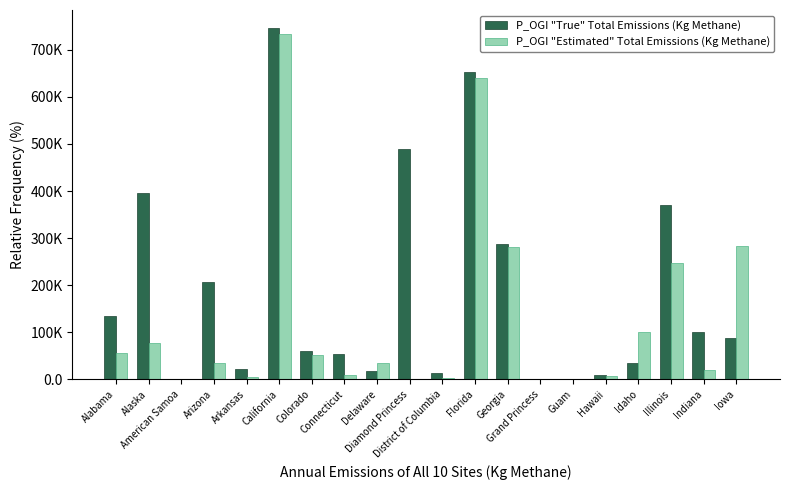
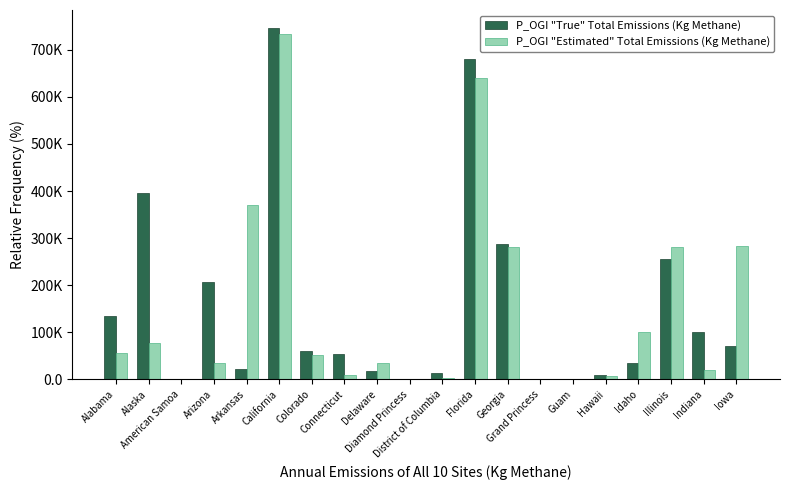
  {
    "P_OGI \"True\" Total Emissions (Kg Methane)": {
      "Alabama": 130000,
      "Alaska": 400000,
      "American Samoa": 0,
      "Arizona": 210000,
      "Arkansas": 20000,
      "California": 750000,
      "Colorado": 60000,
      "Connecticut": 50000,
      "Delaware": 20000,
-     "Diamond Princess": 490000,
+     "Diamond Princess": 0,
      "District of Columbia": 10000,
-     "Florida": 650000,
+     "Florida": 680000,
      "Georgia": 290000,
      "Hawaii": 10000,
      "Idaho": 40000,
-     "Illinois": 370000,
+     "Illinois": 260000,
      "Indiana": 100000,
-     "Iowa": 90000
+     "Iowa": 70000
    },
    "P_OGI \"Estimated\" Total Emissions (Kg Methane)": {
      "Alabama": 60000,
      "Alaska": 80000,
      "American Samoa": 0,
      "Arizona": 40000,
-     "Arkansas": 10000,
+     "Arkansas": 370000,
      "California": 730000,
      "Colorado": 50000,
      "Connecticut": 10000,
      "Delaware": 30000,
      "Florida": 640000,
      "Georgia": 280000,
      "Hawaii": 10000,
      "Idaho": 100000,
-     "Illinois": 250000,
+     "Illinois": 280000,
      "Indiana": 20000,
      "Iowa": 280000
    }
  }
